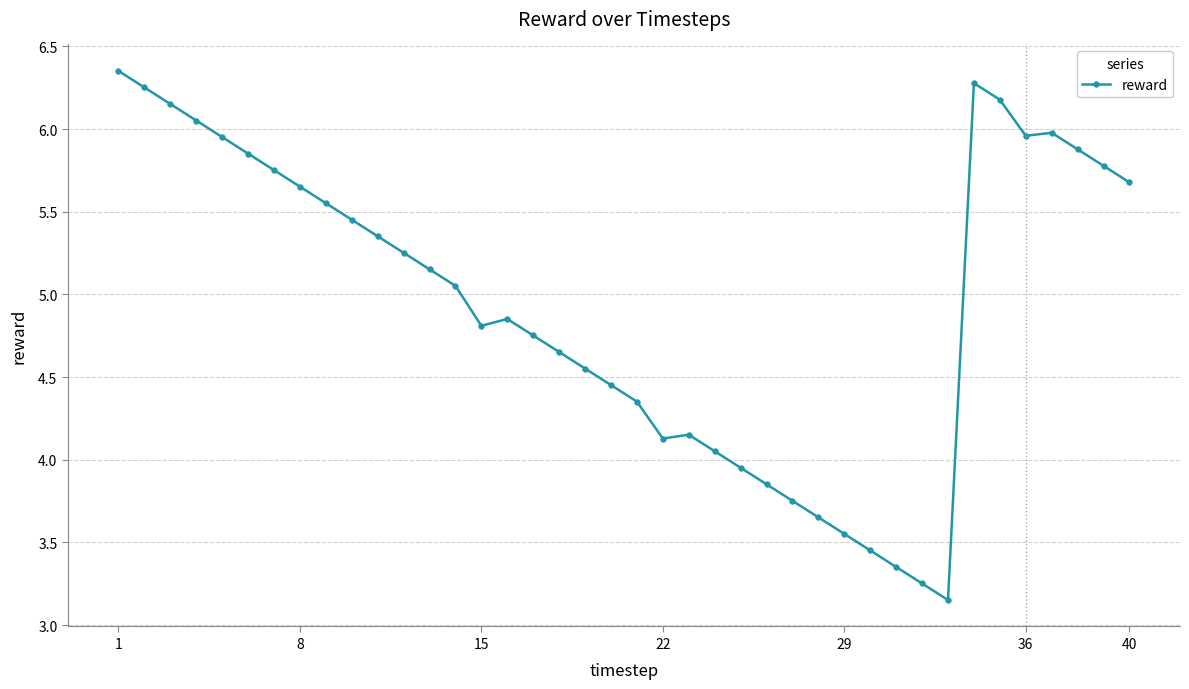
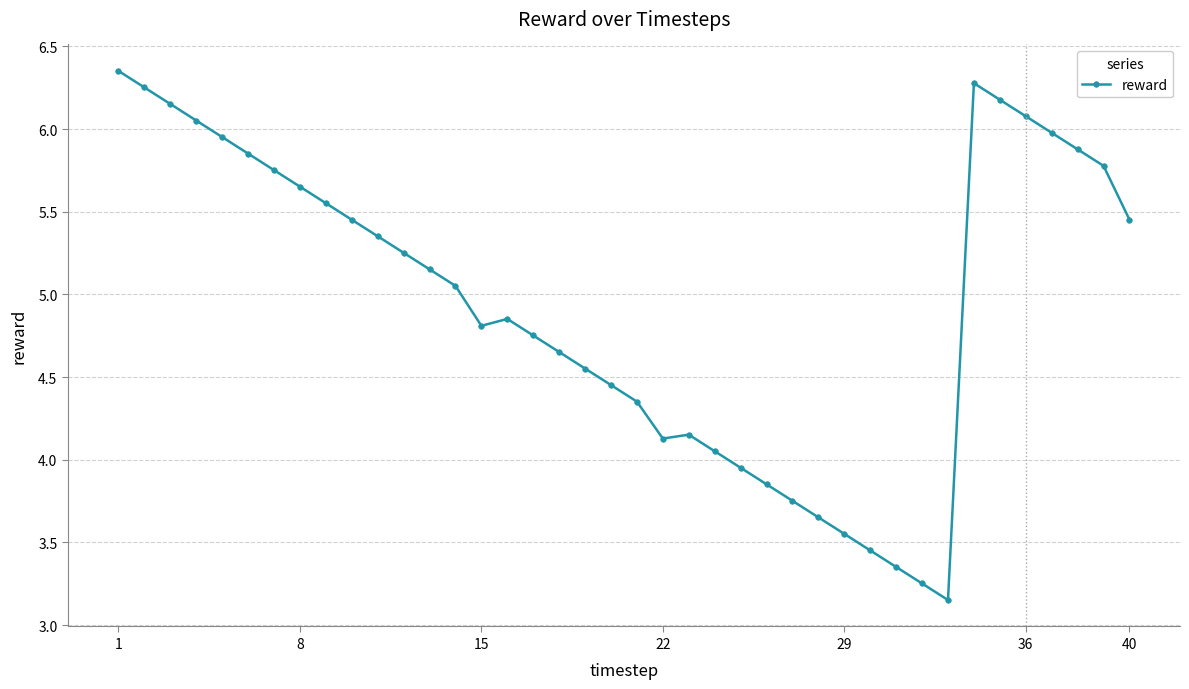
  {
    "1": 6.35,
    "8": 5.65,
    "15": 4.81,
    "22": 4.13,
    "29": 3.55,
-   "36": 5.96,
-   "40": 5.68
+   "36": 6.08,
+   "40": 5.45
  }
